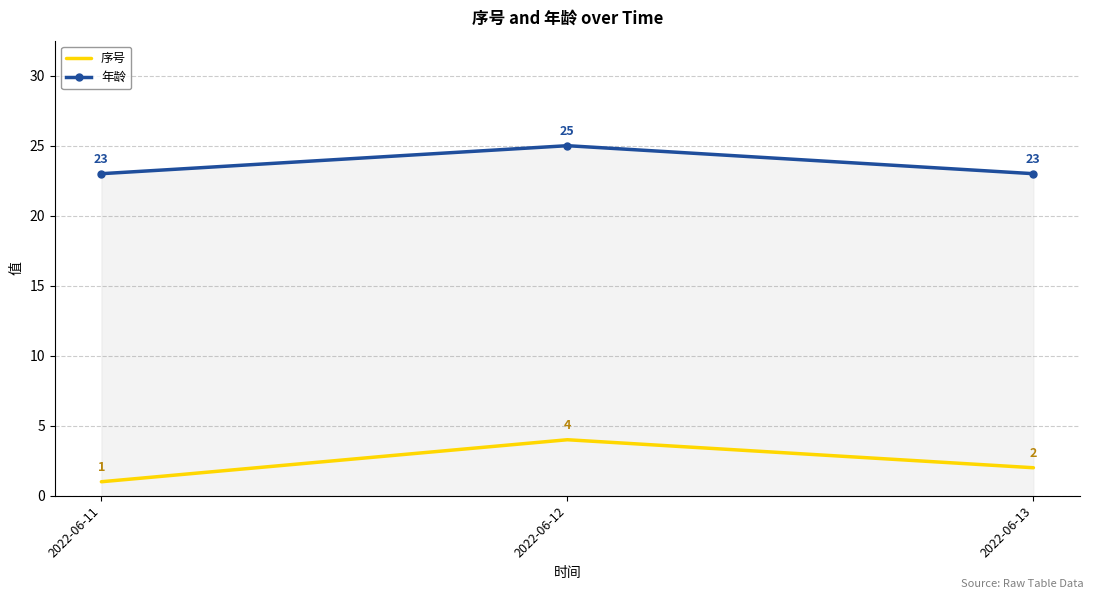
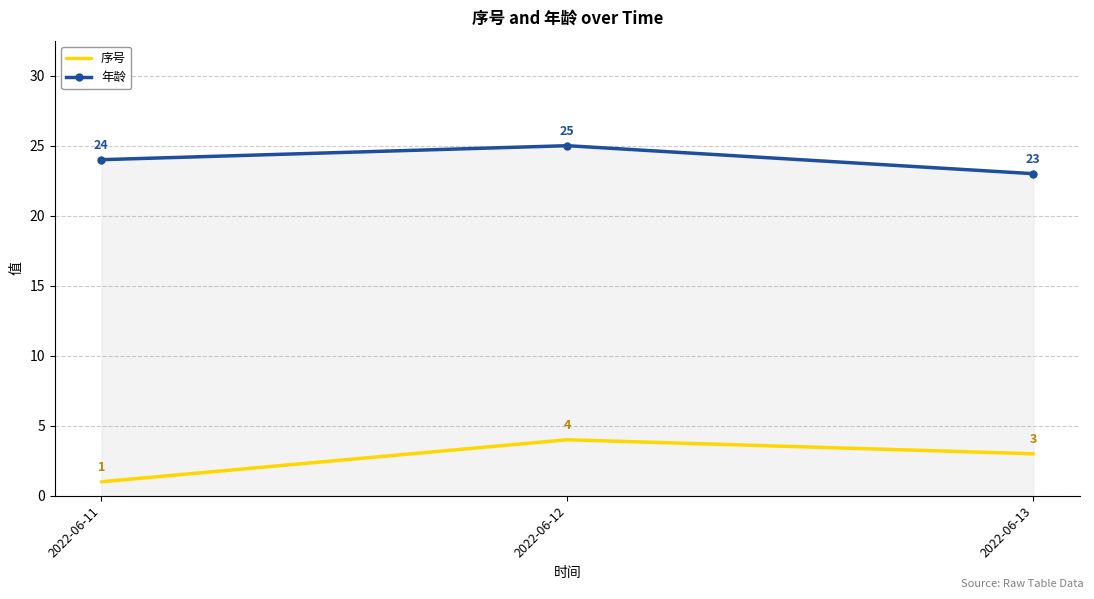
  {
    "序号": {
      "2022-06-11": 1,
      "2022-06-12": 4,
-     "2022-06-13": 2
+     "2022-06-13": 3
    },
    "年龄": {
-     "2022-06-11": 23,
+     "2022-06-11": 24,
      "2022-06-12": 25,
      "2022-06-13": 23
    }
  }
